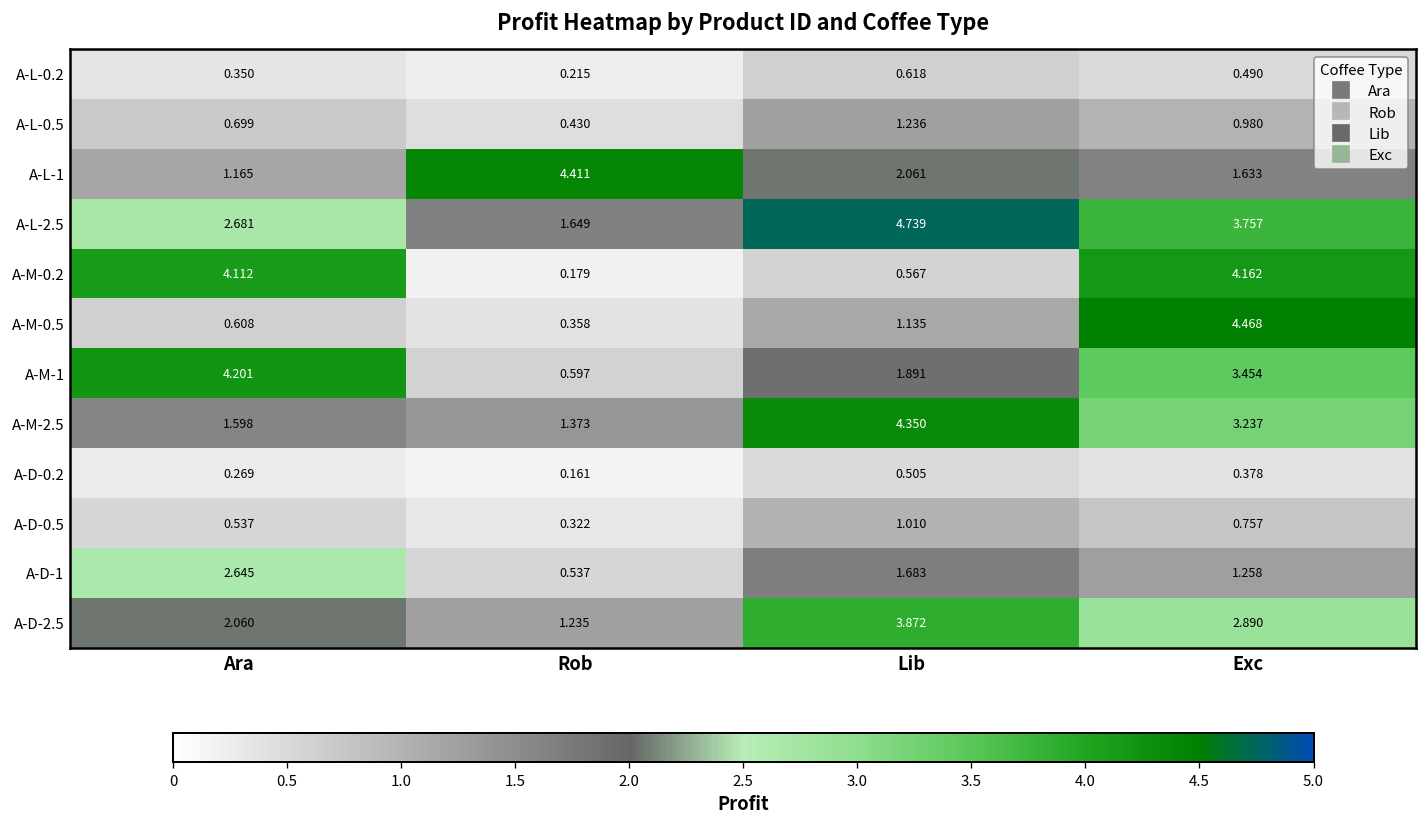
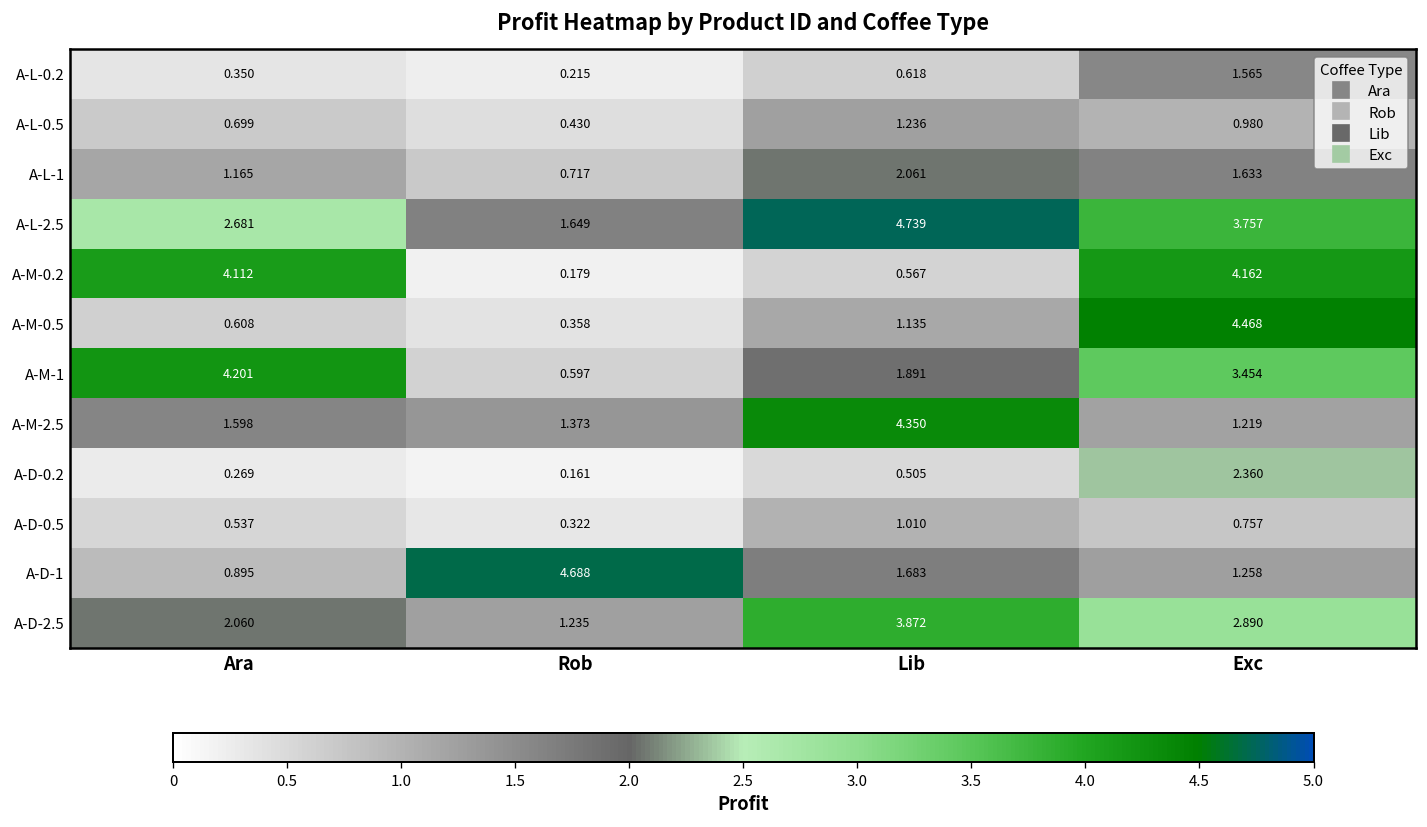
  {
    "A-L-0.2": {
      "Ara": 0.350,
      "Rob": 0.215,
      "Lib": 0.618,
-     "Exc": 0.490
+     "Exc": 1.565
    },
    "A-L-0.5": {
      "Ara": 0.699,
      "Rob": 0.430,
      "Lib": 1.236,
      "Exc": 0.980
    },
    "A-L-1": {
      "Ara": 1.165,
-     "Rob": 4.411,
+     "Rob": 0.717,
      "Lib": 2.061,
      "Exc": 1.633
    },
    "A-L-2.5": {
      "Ara": 2.681,
      "Rob": 1.649,
      "Lib": 4.739,
      "Exc": 3.757
    },
    "A-M-0.2": {
      "Ara": 4.112,
      "Rob": 0.179,
      "Lib": 0.567,
      "Exc": 4.162
    },
    "A-M-0.5": {
      "Ara": 0.608,
      "Rob": 0.358,
      "Lib": 1.135,
      "Exc": 4.468
    },
    "A-M-1": {
      "Ara": 4.201,
      "Rob": 0.597,
      "Lib": 1.891,
      "Exc": 3.454
    },
    "A-M-2.5": {
      "Ara": 1.598,
      "Rob": 1.373,
      "Lib": 4.350,
-     "Exc": 3.237
+     "Exc": 1.219
    },
    "A-D-0.2": {
      "Ara": 0.269,
      "Rob": 0.161,
      "Lib": 0.505,
-     "Exc": 0.378
+     "Exc": 2.360
    },
    "A-D-0.5": {
      "Ara": 0.537,
      "Rob": 0.322,
      "Lib": 1.010,
      "Exc": 0.757
    },
    "A-D-1": {
-     "Ara": 2.645,
-     "Rob": 0.537,
+     "Ara": 0.895,
+     "Rob": 4.688,
      "Lib": 1.683,
      "Exc": 1.258
    },
    "A-D-2.5": {
      "Ara": 2.060,
      "Rob": 1.235,
      "Lib": 3.872,
      "Exc": 2.890
    }
  }
